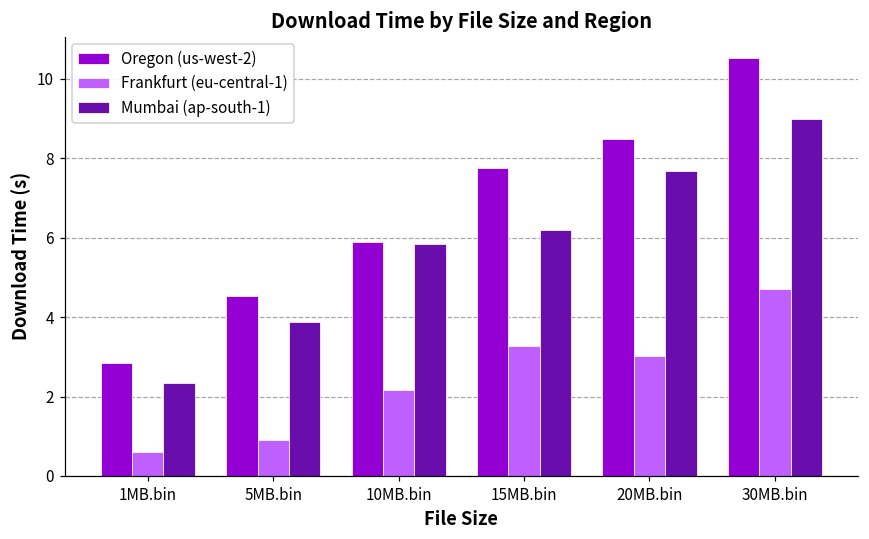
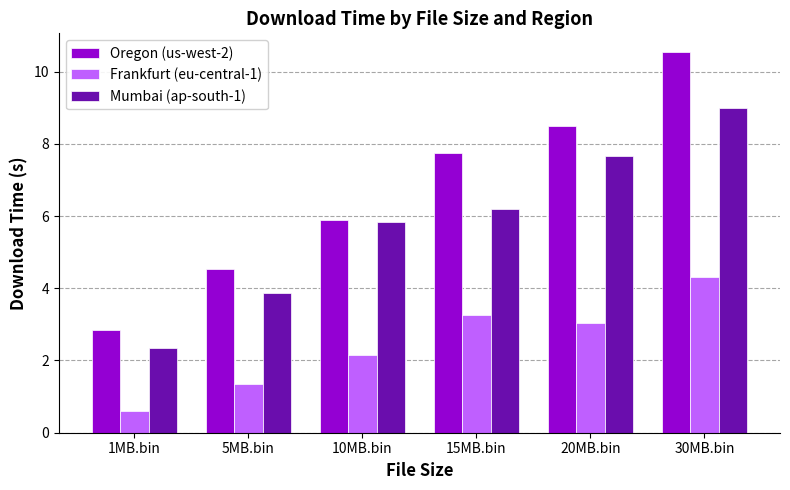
  {
    "Frankfurt (eu-central-1)": {
      "1MB.bin": 0.6,
-     "5MB.bin": 0.9,
+     "5MB.bin": 1.3,
      "10MB.bin": 2.2,
      "15MB.bin": 3.3,
      "20MB.bin": 3.0,
-     "30MB.bin": 4.7
+     "30MB.bin": 4.3
    }
  }
